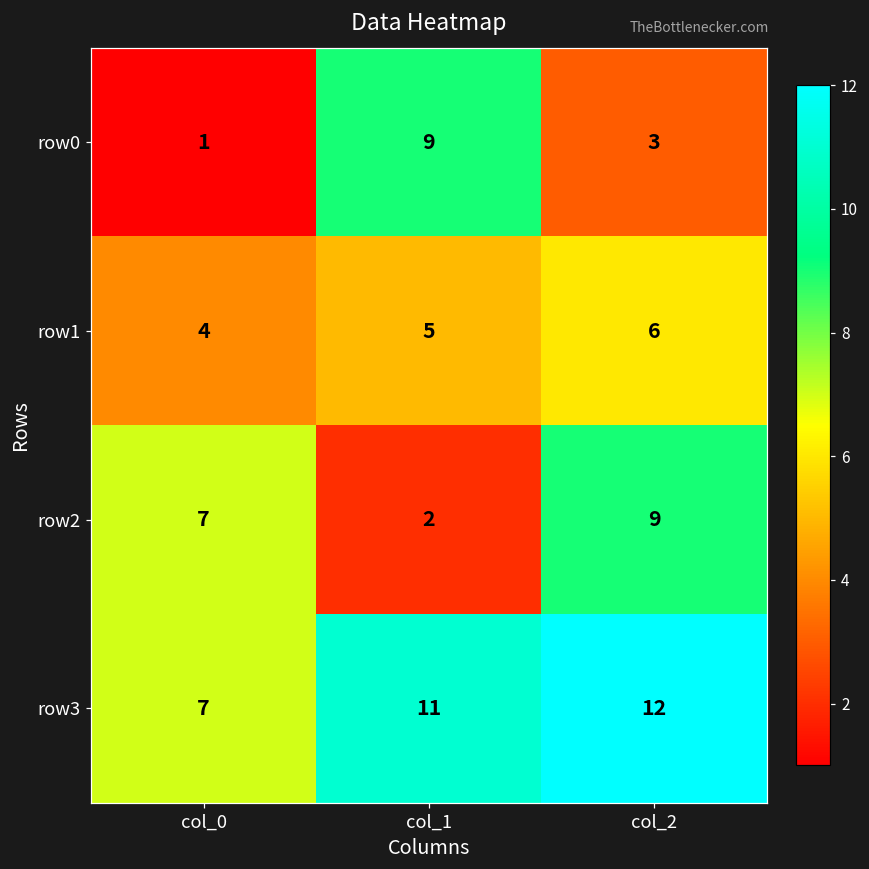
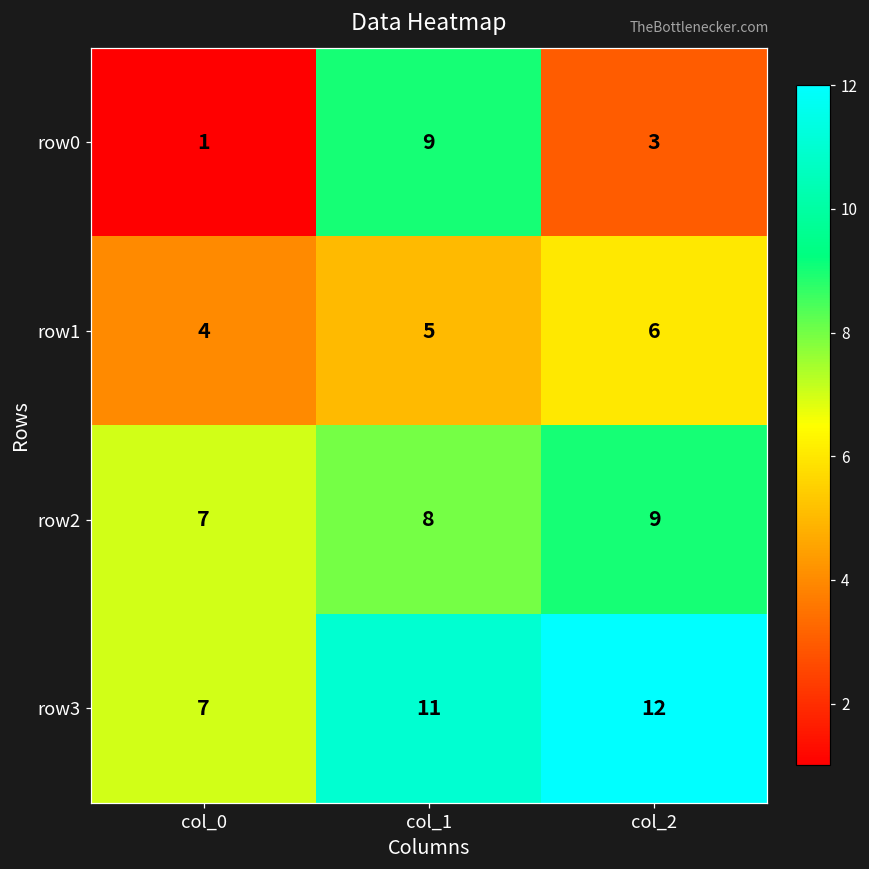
  {
    "row0": {
      "col_0": 1,
      "col_1": 9,
      "col_2": 3
    },
    "row1": {
      "col_0": 4,
      "col_1": 5,
      "col_2": 6
    },
    "row2": {
      "col_0": 7,
-     "col_1": 2,
+     "col_1": 8,
      "col_2": 9
    },
    "row3": {
      "col_0": 7,
      "col_1": 11,
      "col_2": 12
    }
  }
